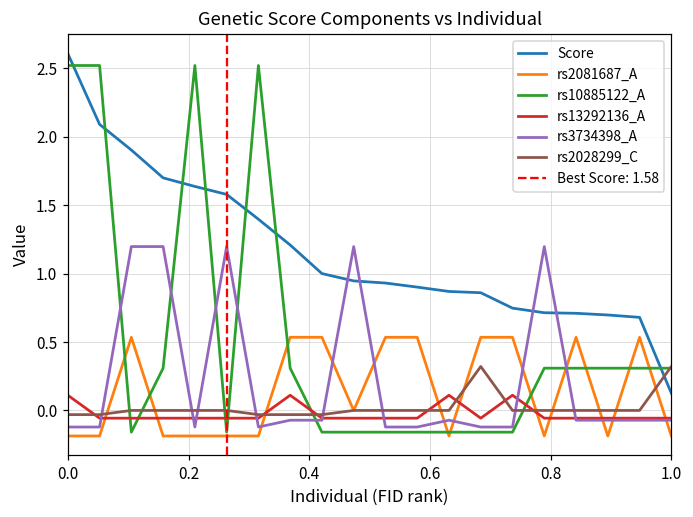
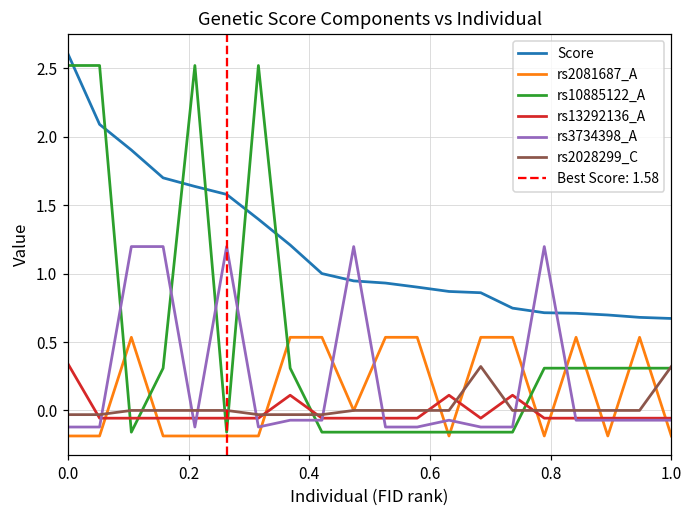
  {
    "Score": {
      "0.0": 2.61,
-     "1.0": 0.13
+     "1.0": 0.67
    },
    "rs2081687_A": {
      "0.0": -0.19,
      "1.0": -0.19
    },
    "rs10885122_A": {
      "0.0": 2.52
    },
    "rs13292136_A": {
-     "0.0": 0.11
+     "0.0": 0.34
    },
    "rs3734398_A": {
      "0.0": -0.12
    },
    "rs2028299_C": {
      "0.0": -0.03
    }
  }
